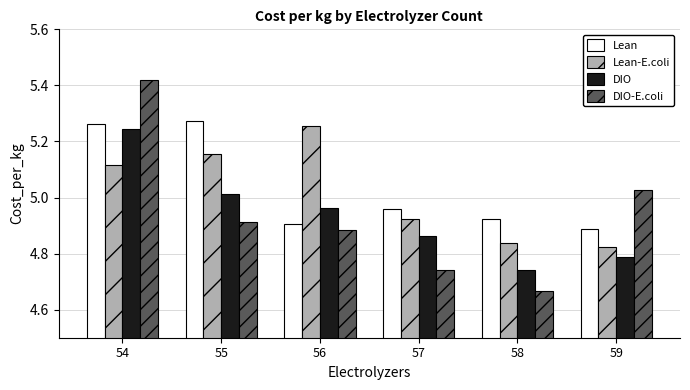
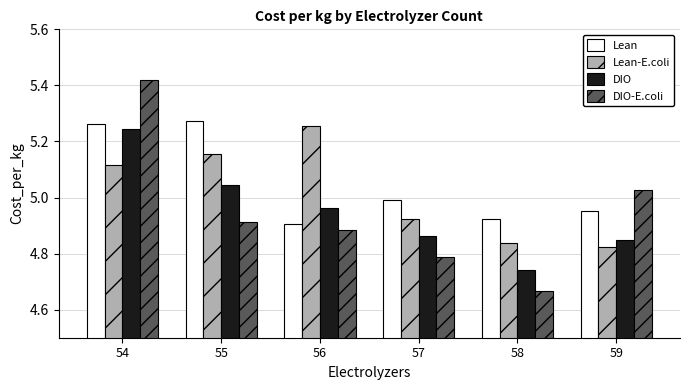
  {
    "Lean": {
      "54": 5.26,
      "55": 5.27,
      "56": 4.90,
-     "57": 4.96,
+     "57": 4.99,
      "58": 4.92,
-     "59": 4.89
+     "59": 4.95
    },
    "Lean-E.coli": {
      "54": 5.12,
      "55": 5.16,
      "56": 5.26,
      "57": 4.92,
      "58": 4.84,
      "59": 4.82
    },
    "DIO": {
      "54": 5.24,
-     "55": 5.01,
+     "55": 5.05,
      "56": 4.96,
      "57": 4.86,
      "58": 4.74,
-     "59": 4.79
+     "59": 4.85
    },
    "DIO-E.coli": {
      "54": 5.42,
      "55": 4.91,
      "56": 4.88,
-     "57": 4.74,
+     "57": 4.79,
      "58": 4.67,
      "59": 5.03
    }
  }
